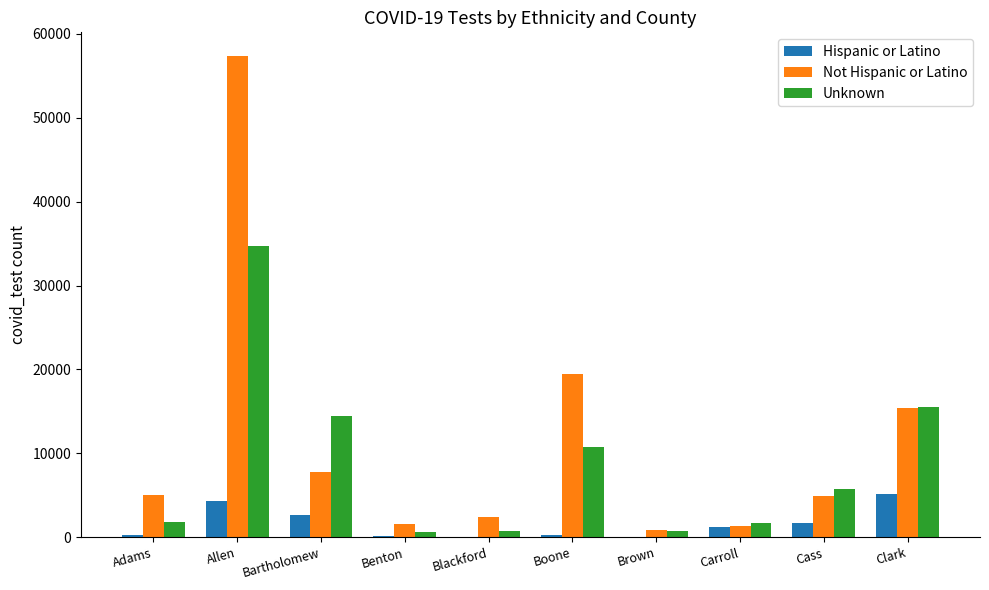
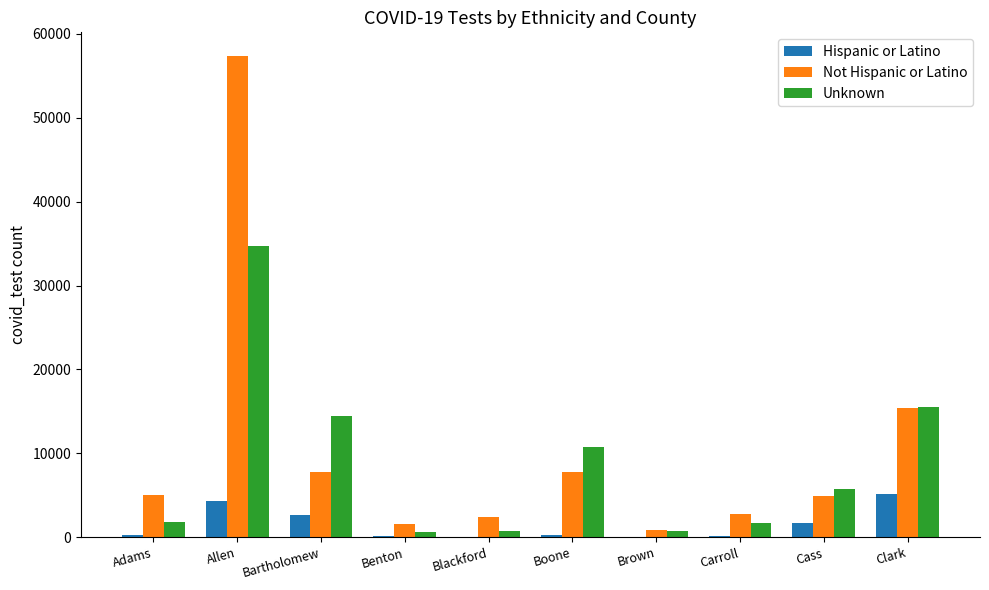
  {
    "Hispanic or Latino": {
      "Allen": 4000,
      "Bartholomew": 3000,
-     "Carroll": 1000,
+     "Carroll": 0,
      "Cass": 2000,
      "Clark": 5000
    },
    "Not Hispanic or Latino": {
      "Adams": 5000,
      "Allen": 57000,
      "Bartholomew": 8000,
      "Benton": 2000,
      "Blackford": 2000,
-     "Boone": 19000,
+     "Boone": 8000,
      "Brown": 1000,
-     "Carroll": 1000,
+     "Carroll": 3000,
      "Cass": 5000,
      "Clark": 15000
    },
    "Unknown": {
      "Adams": 2000,
      "Allen": 35000,
      "Bartholomew": 14000,
      "Benton": 1000,
      "Blackford": 1000,
      "Boone": 11000,
      "Brown": 1000,
      "Carroll": 2000,
      "Cass": 6000,
      "Clark": 16000
    }
  }
